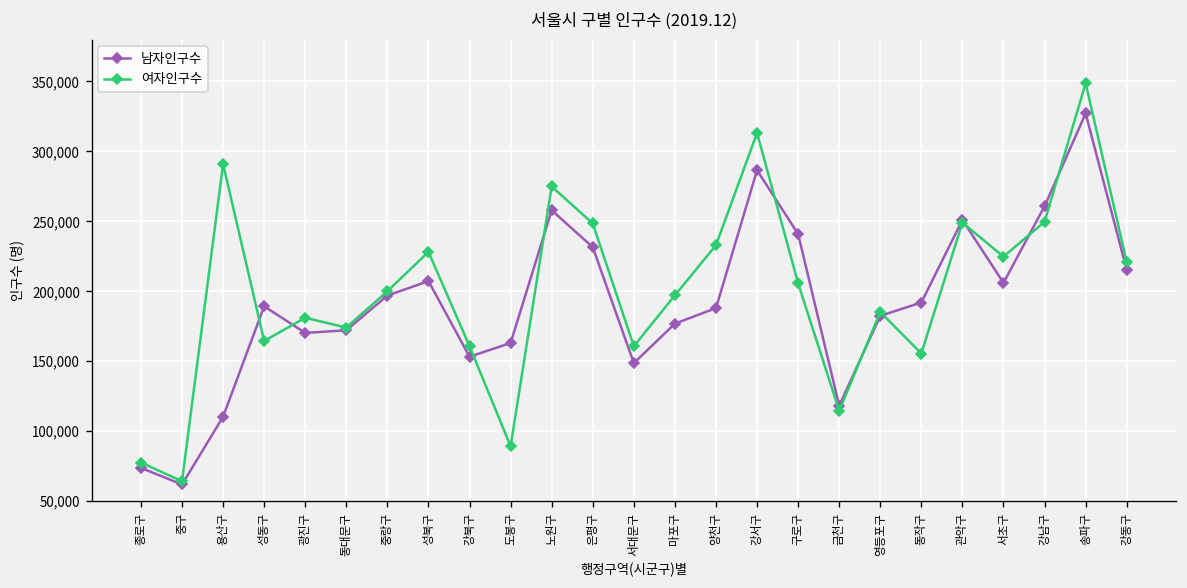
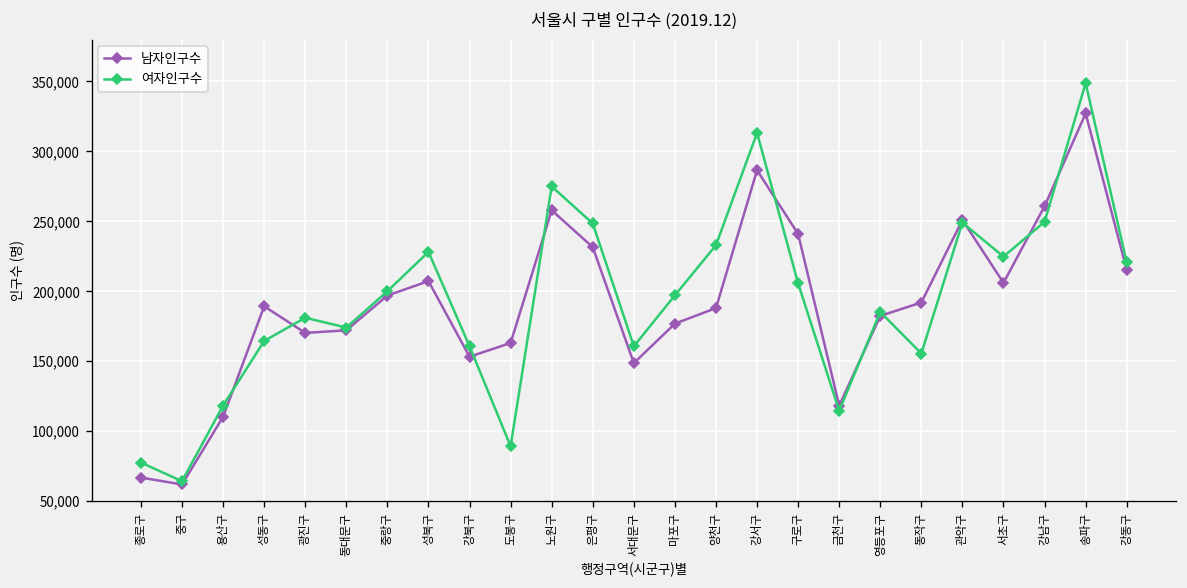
  {
    "남자인구수": {
-     "종로구": "74,000",
+     "종로구": "67,000",
      "중구": "62,000",
      "용산구": "110,000",
      "성동구": "189,000",
      "광진구": "170,000",
      "중랑구": "197,000",
      "성북구": "207,000",
      "강북구": "153,000",
      "도봉구": "163,000",
      "노원구": "258,000",
      "은평구": "232,000",
      "서대문구": "149,000",
      "마포구": "177,000",
      "양천구": "188,000",
      "강서구": "287,000",
      "구로구": "241,000",
      "금천구": "118,000",
      "영등포구": "182,000",
      "동작구": "192,000",
      "서초구": "206,000",
      "강남구": "261,000",
      "송파구": "327,000",
      "강동구": "215,000"
    },
    "여자인구수": {
      "종로구": "78,000",
      "중구": "64,000",
-     "용산구": "291,000",
+     "용산구": "118,000",
      "성동구": "164,000",
      "광진구": "181,000",
      "중랑구": "200,000",
      "성북구": "228,000",
      "강북구": "161,000",
      "도봉구": "89,000",
      "노원구": "275,000",
      "은평구": "249,000",
      "서대문구": "161,000",
      "마포구": "197,000",
      "양천구": "233,000",
      "강서구": "313,000",
      "구로구": "206,000",
      "금천구": "115,000",
      "영등포구": "185,000",
      "동작구": "156,000",
      "서초구": "225,000",
      "강남구": "250,000",
      "송파구": "349,000",
      "강동구": "221,000"
    }
  }
